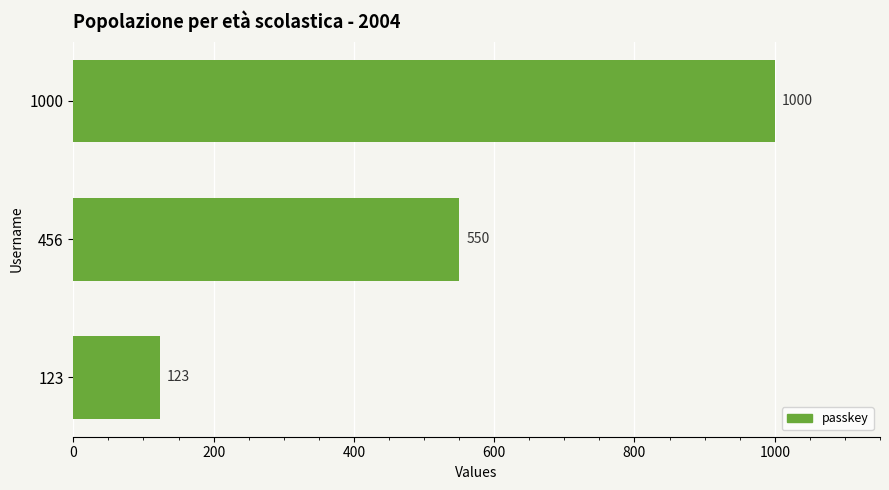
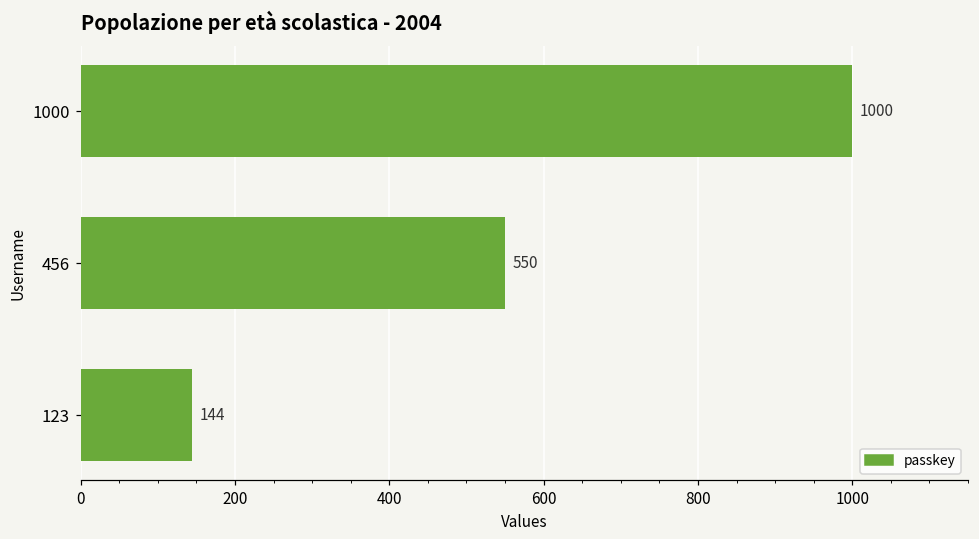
  {
    "1000": 1000,
    "456": 550,
-   "123": 123
+   "123": 144
  }
